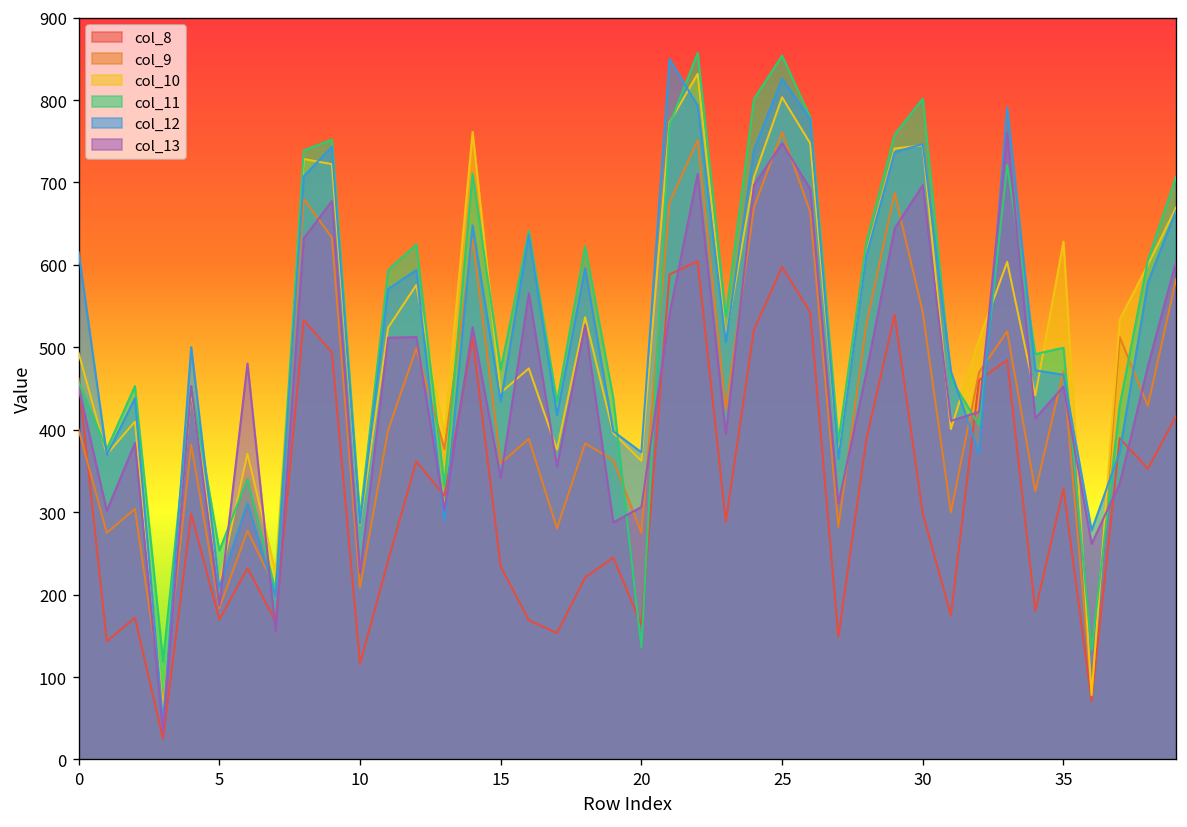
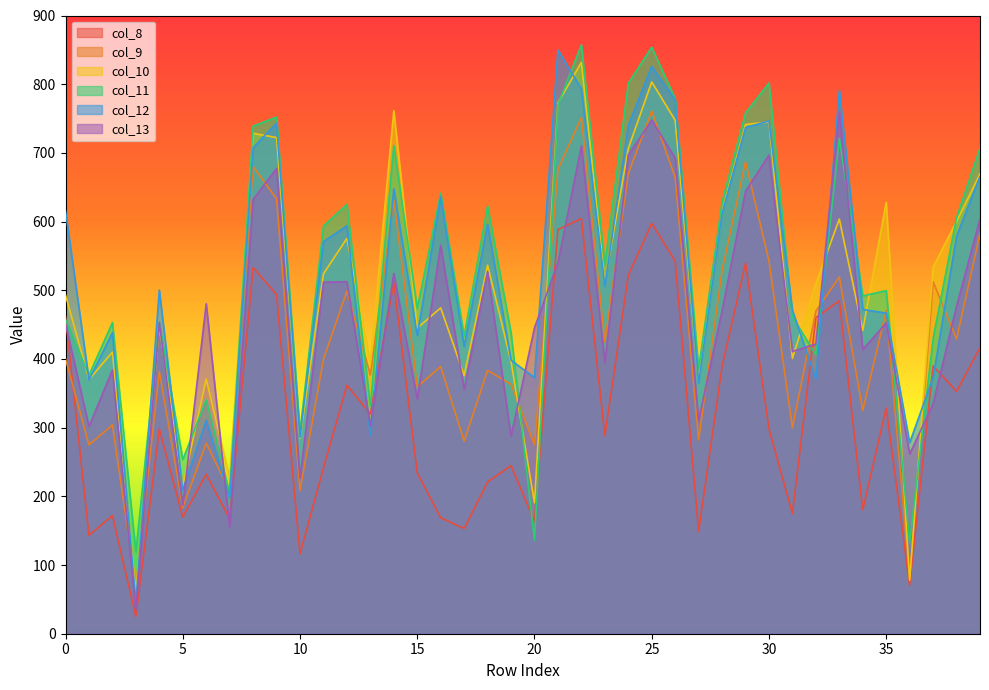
  {
    "col_10": {
      "0": 490,
      "5": 210,
      "15": 440,
-     "20": 360,
+     "20": 190,
      "25": 800,
      "35": 630
    },
    "col_11": {
      "0": 460,
      "5": 250,
      "10": 290,
      "15": 470,
      "20": 140,
      "25": 850,
      "30": 800,
      "35": 500
    },
    "col_12": {
      "0": 620,
      "5": 210,
      "15": 430,
      "20": 370,
      "25": 830,
      "35": 470
    },
    "col_13": {
      "0": 450,
      "10": 230,
      "15": 340,
-     "20": 310,
+     "20": 450,
      "25": 750,
      "30": 700,
      "35": 450
    }
  }
